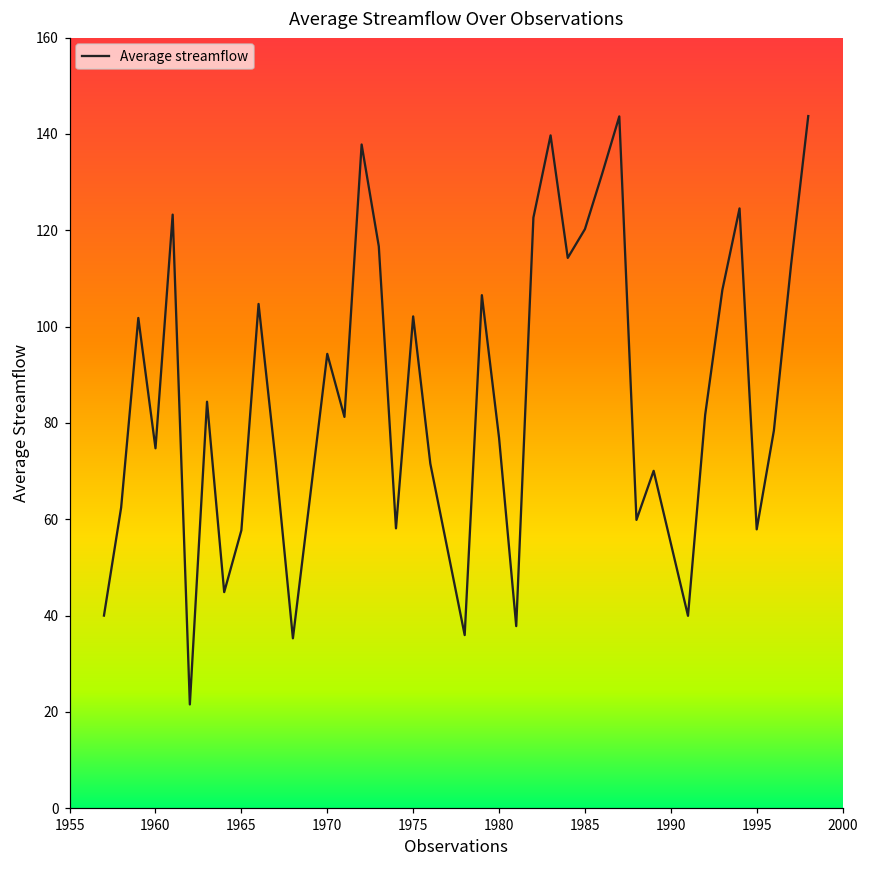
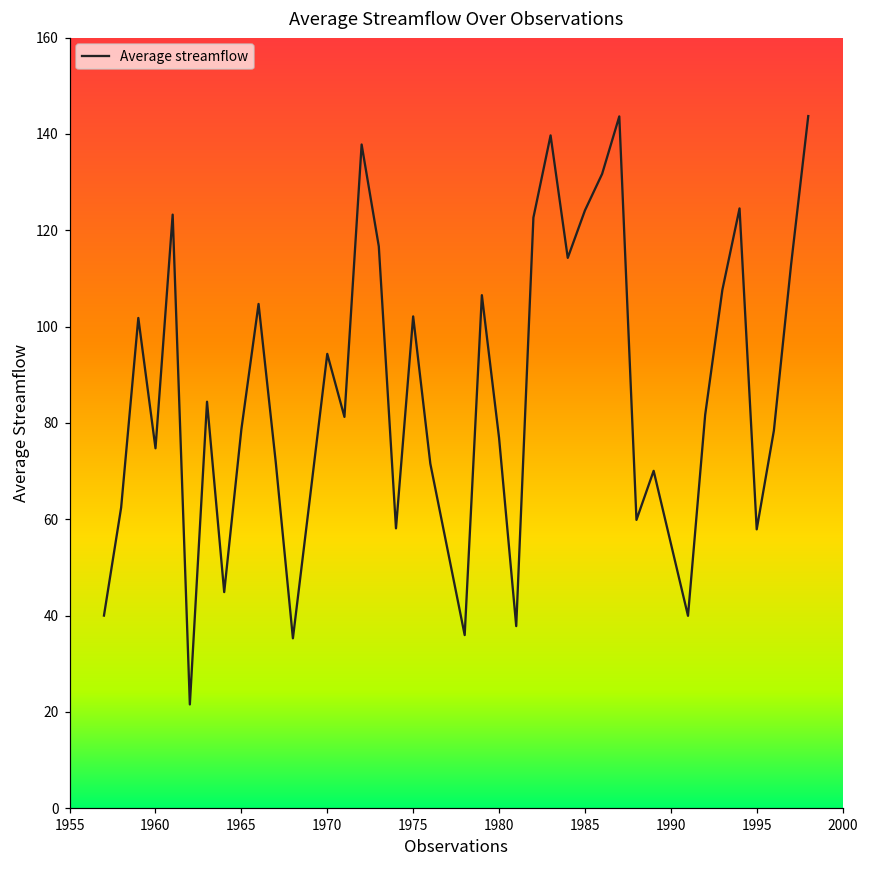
  {
    "1960": 75,
-   "1965": 58,
+   "1965": 79,
    "1970": 94,
    "1975": 102,
    "1980": 77,
-   "1985": 120,
+   "1985": 124,
    "1995": 58
  }
